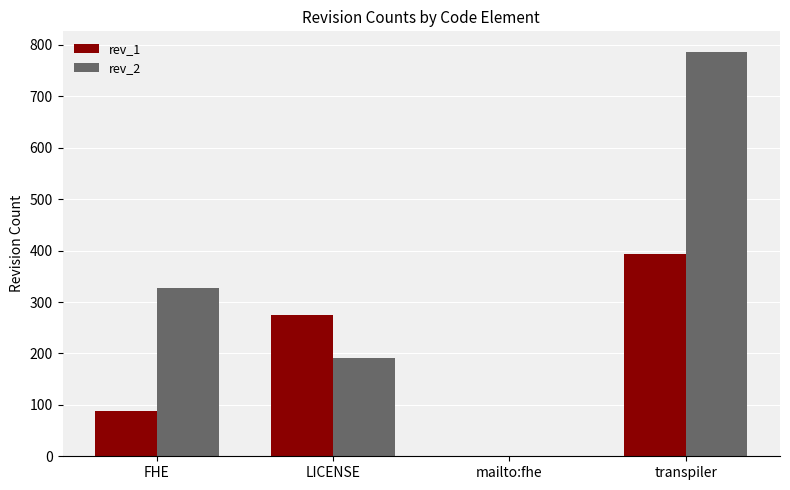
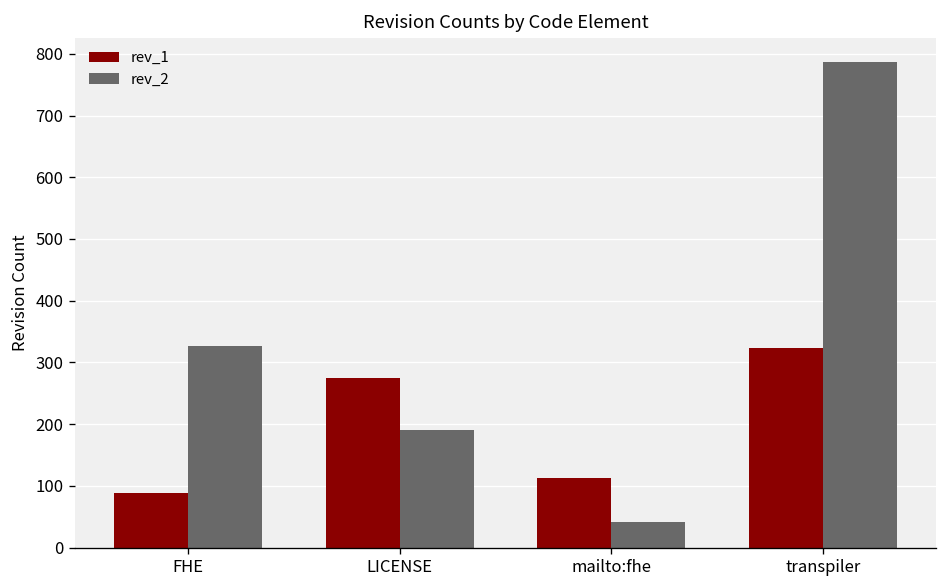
  {
    "rev_1": {
      "FHE": 90,
      "LICENSE": 270,
-     "mailto:fhe": 0,
-     "transpiler": 390
+     "mailto:fhe": 110,
+     "transpiler": 320
    },
    "rev_2": {
      "FHE": 330,
      "LICENSE": 190,
-     "mailto:fhe": 0,
+     "mailto:fhe": 40,
      "transpiler": 790
    }
  }
